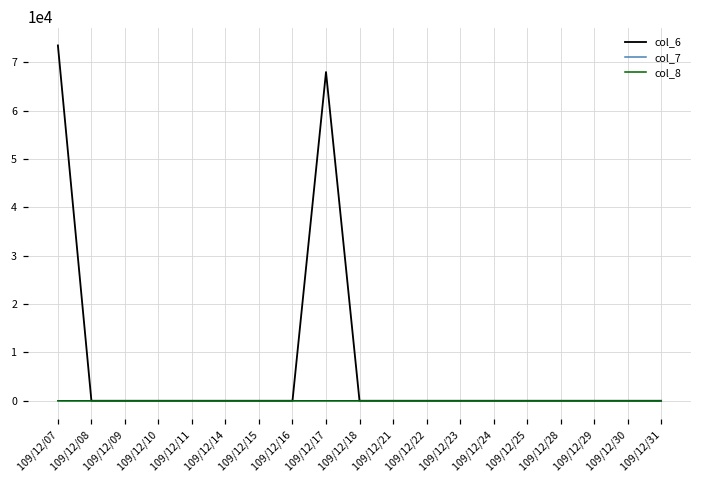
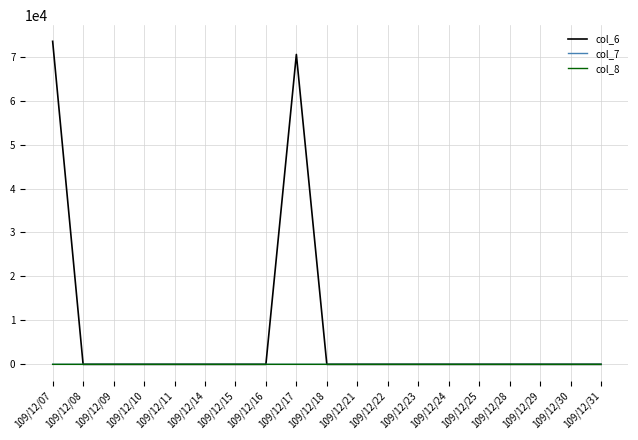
  {
    "col_6": {
      "109/12/07": 74000,
-     "109/12/17": 68000
+     "109/12/17": 71000
    },
    "col_8": {
      "109/12/07": 0,
      "109/12/17": 0
    }
  }
